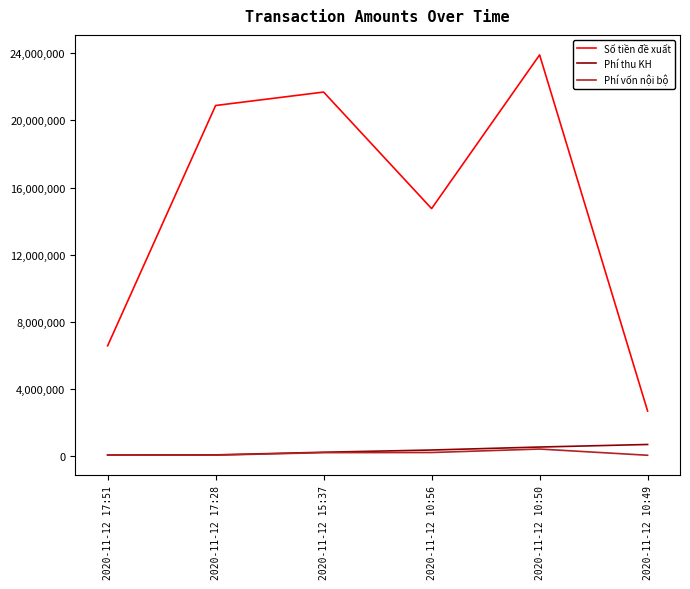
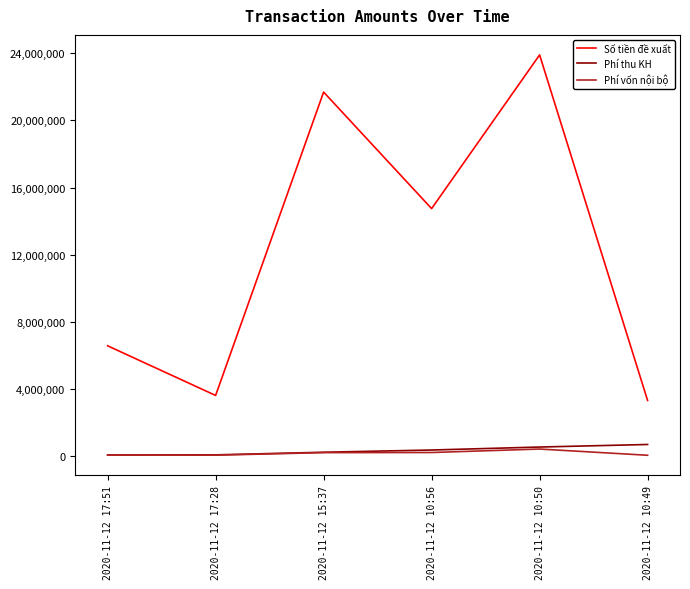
  {
    "Số tiền đề xuất": {
      "2020-11-12 17:51": "6,600,000",
-     "2020-11-12 17:28": "20,900,000",
+     "2020-11-12 17:28": "3,600,000",
      "2020-11-12 15:37": "21,700,000",
      "2020-11-12 10:56": "14,700,000",
      "2020-11-12 10:50": "23,900,000",
-     "2020-11-12 10:49": "2,700,000"
+     "2020-11-12 10:49": "3,300,000"
    },
    "Phí thu KH": {
      "2020-11-12 10:49": "700,000"
    },
    "Phí vốn nội bộ": {
      "2020-11-12 10:49": "100,000"
    }
  }
